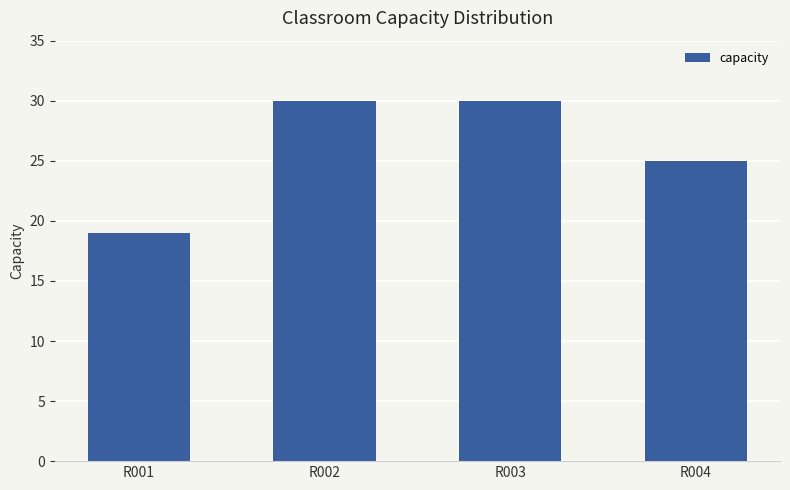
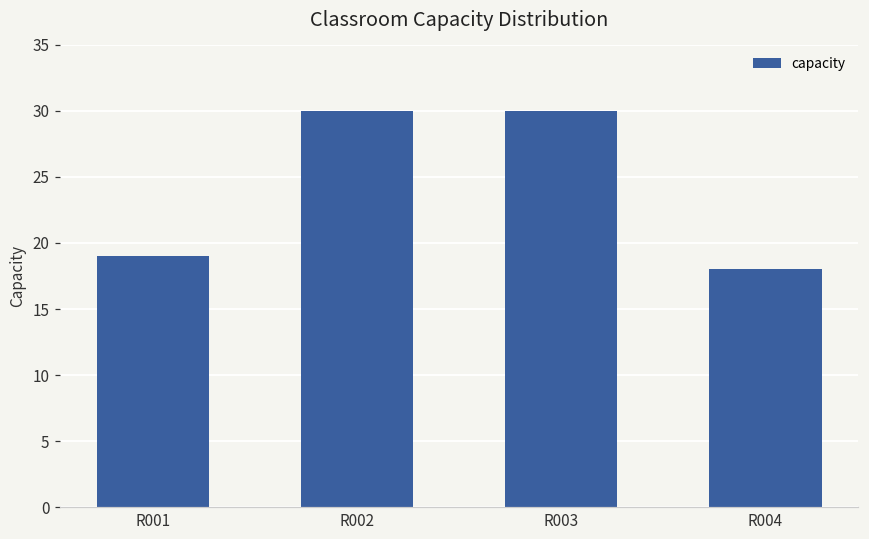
  {
    "R001": 19,
    "R002": 30,
    "R003": 30,
-   "R004": 25
+   "R004": 18
  }
